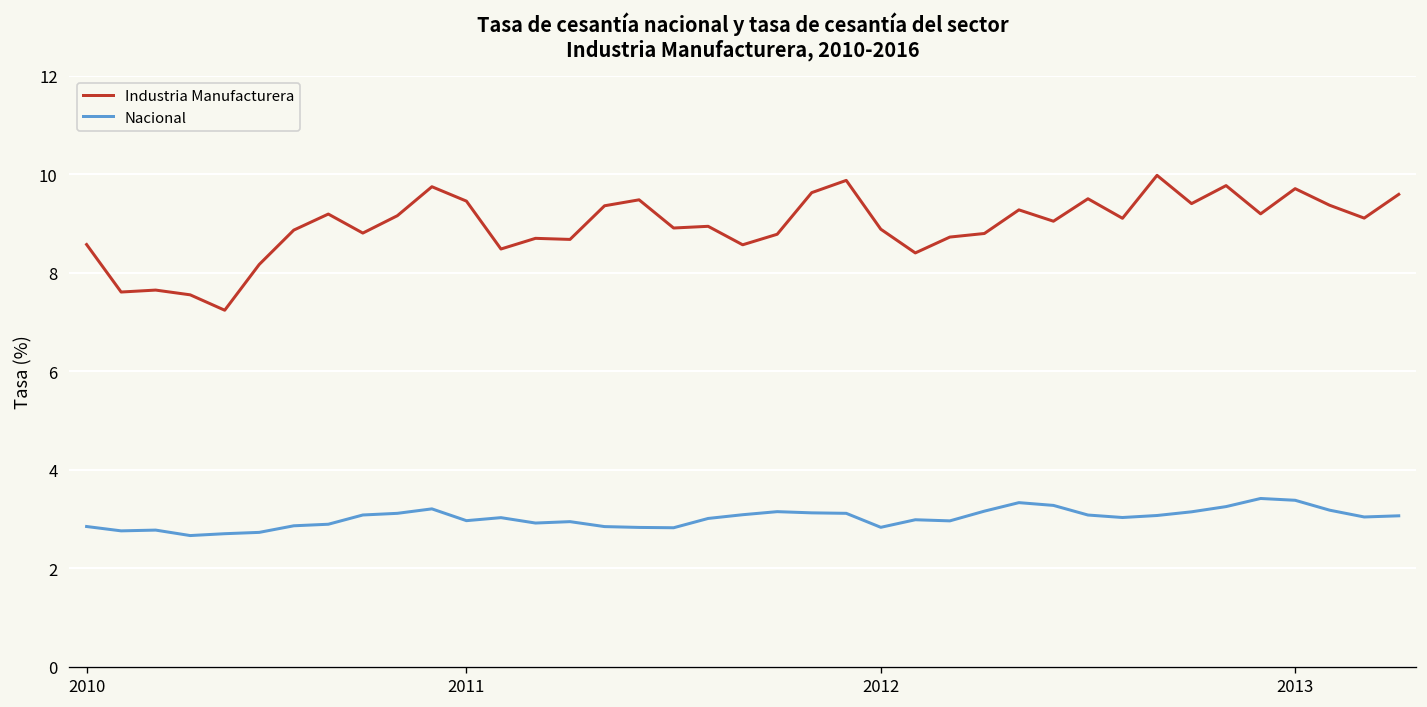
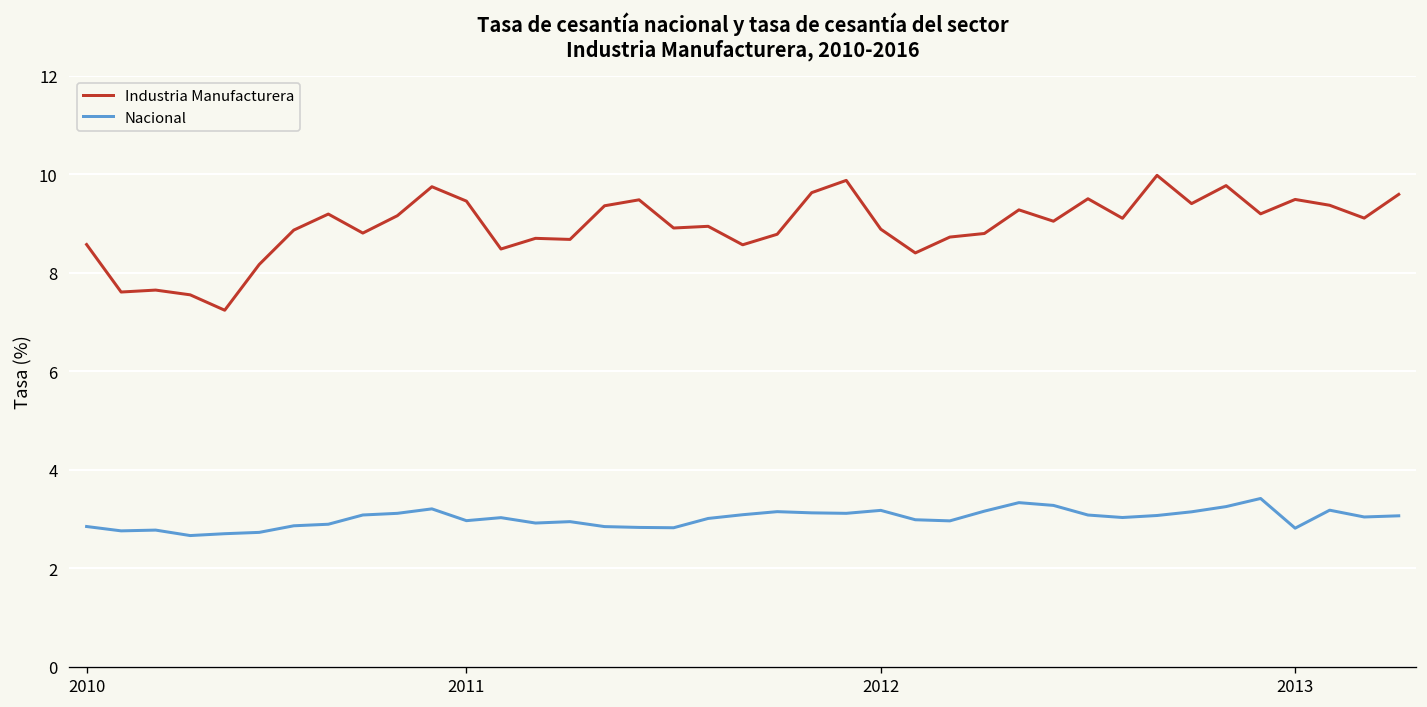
  {
    "Industria Manufacturera": {
      "2010": 8.6,
      "2011": 9.5,
      "2012": 8.9,
-     "2013": 9.7
+     "2013": 9.5
    },
    "Nacional": {
      "2010": 2.8,
      "2011": 3.0,
-     "2012": 2.8,
-     "2013": 3.4
+     "2012": 3.2,
+     "2013": 2.8
    }
  }
